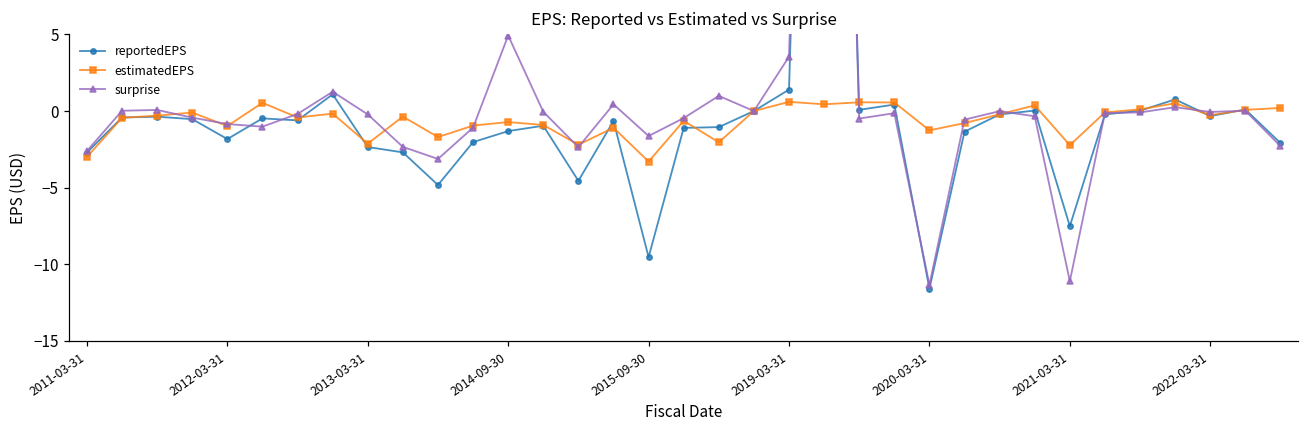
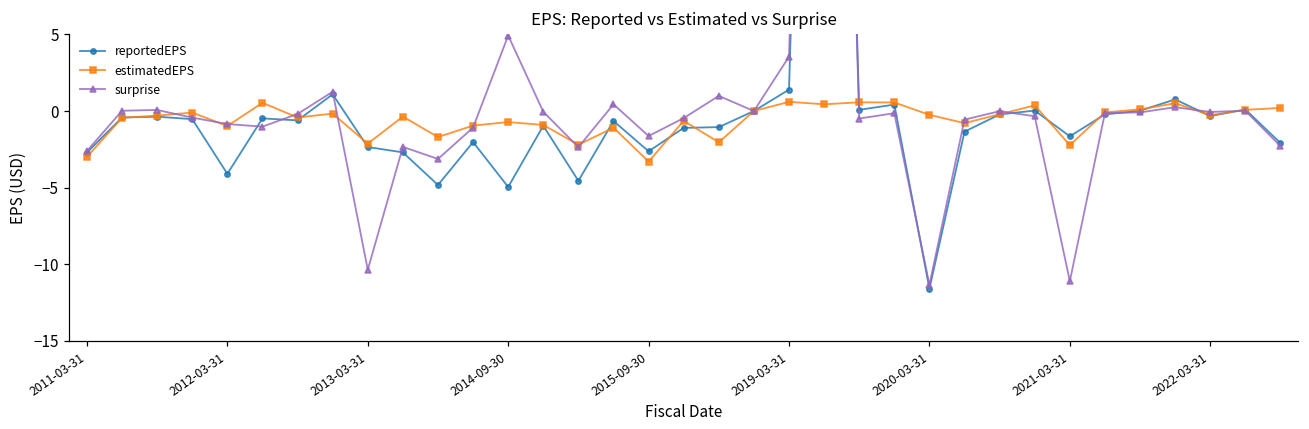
  {
    "reportedEPS": {
-     "2012-03-31": -1.8,
+     "2012-03-31": -4.1,
      "2013-03-31": -2.4,
-     "2014-09-30": -1.3,
-     "2015-09-30": -9.5,
+     "2014-09-30": -5.0,
+     "2015-09-30": -2.6,
      "2019-03-31": 1.4,
      "2020-03-31": -11.6,
-     "2021-03-31": -7.5
+     "2021-03-31": -1.7
    },
    "estimatedEPS": {
      "2011-03-31": -3.0,
      "2013-03-31": -2.1,
      "2014-09-30": -0.7,
      "2015-09-30": -3.3,
      "2019-03-31": 0.6,
-     "2020-03-31": -1.3,
+     "2020-03-31": -0.3,
      "2021-03-31": -2.2
    },
    "surprise": {
-     "2013-03-31": -0.2,
+     "2013-03-31": -10.4,
      "2014-09-30": 4.9,
      "2015-09-30": -1.6,
      "2019-03-31": 3.6,
      "2020-03-31": -11.4,
      "2021-03-31": -11.1,
      "2022-03-31": -0.1
    }
  }
